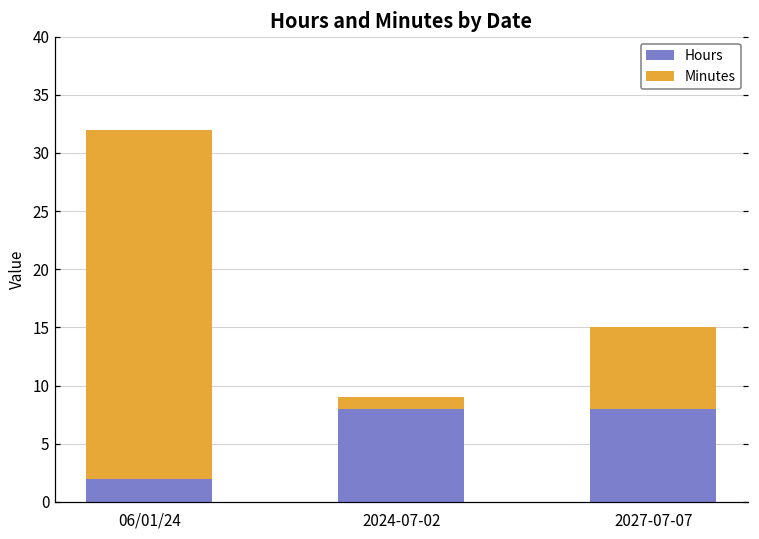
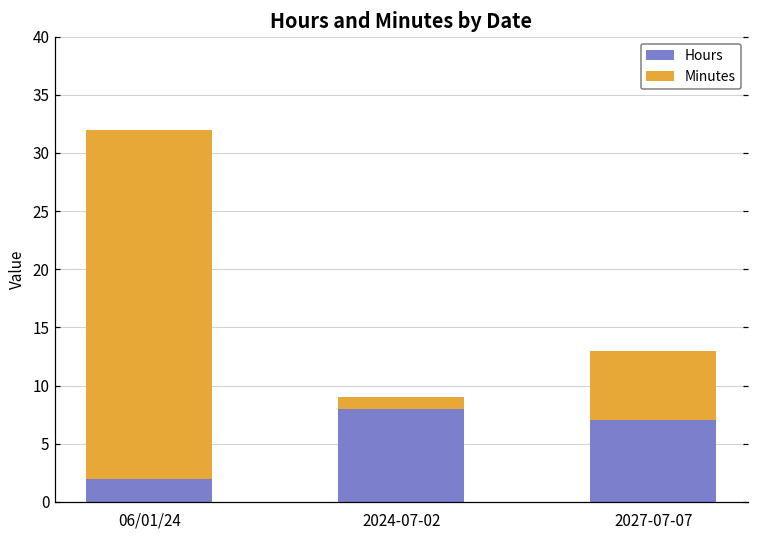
  {
    "Hours": {
      "06/01/24": 2,
      "2024-07-02": 8,
-     "2027-07-07": 8
+     "2027-07-07": 7
    },
    "Minutes": {
      "06/01/24": 30,
      "2024-07-02": 1,
-     "2027-07-07": 7
+     "2027-07-07": 6
    }
  }
